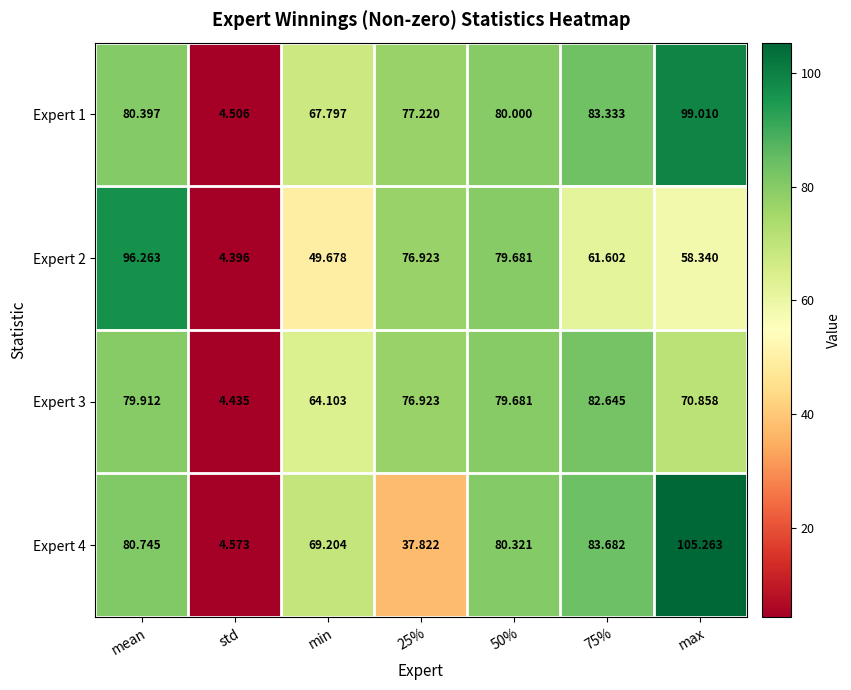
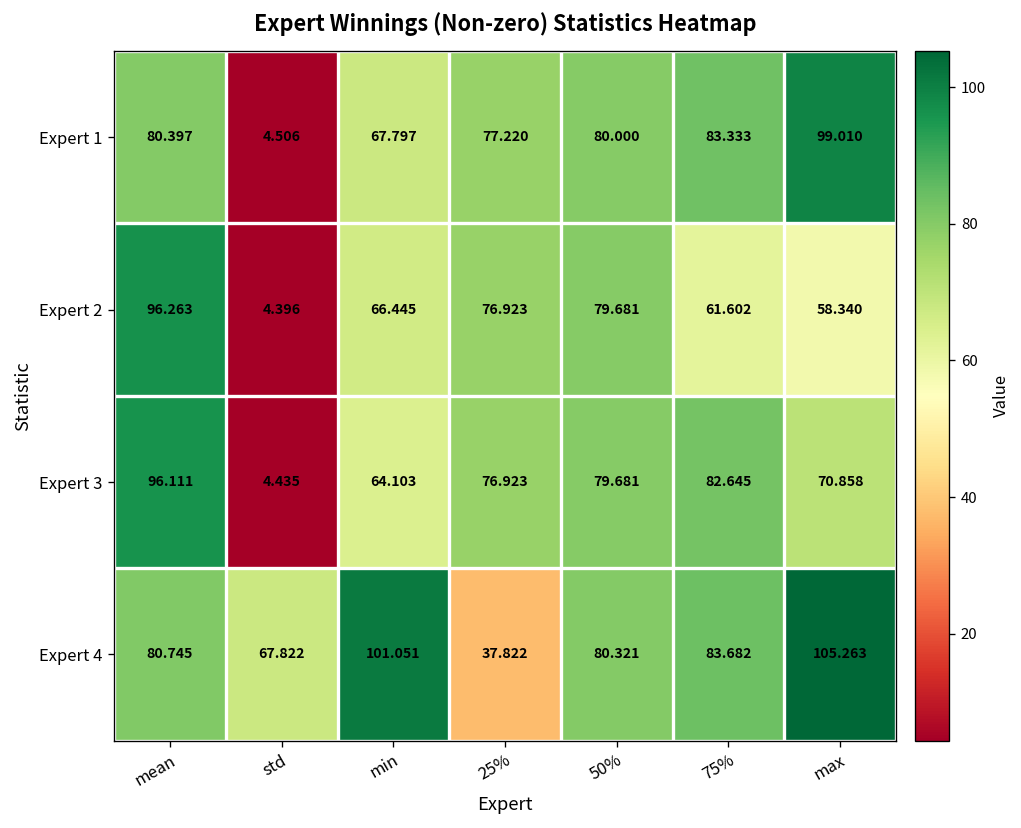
  {
    "Expert 1": {
      "mean": 80.397,
      "std": 4.506,
      "min": 67.797,
      "25%": 77.220,
      "50%": 80.000,
      "75%": 83.333,
      "max": 99.010
    },
    "Expert 2": {
      "mean": 96.263,
      "std": 4.396,
-     "min": 49.678,
+     "min": 66.445,
      "25%": 76.923,
      "50%": 79.681,
      "75%": 61.602,
      "max": 58.340
    },
    "Expert 3": {
-     "mean": 79.912,
+     "mean": 96.111,
      "std": 4.435,
      "min": 64.103,
      "25%": 76.923,
      "50%": 79.681,
      "75%": 82.645,
      "max": 70.858
    },
    "Expert 4": {
      "mean": 80.745,
-     "std": 4.573,
-     "min": 69.204,
+     "std": 67.822,
+     "min": 101.051,
      "25%": 37.822,
      "50%": 80.321,
      "75%": 83.682,
      "max": 105.263
    }
  }
